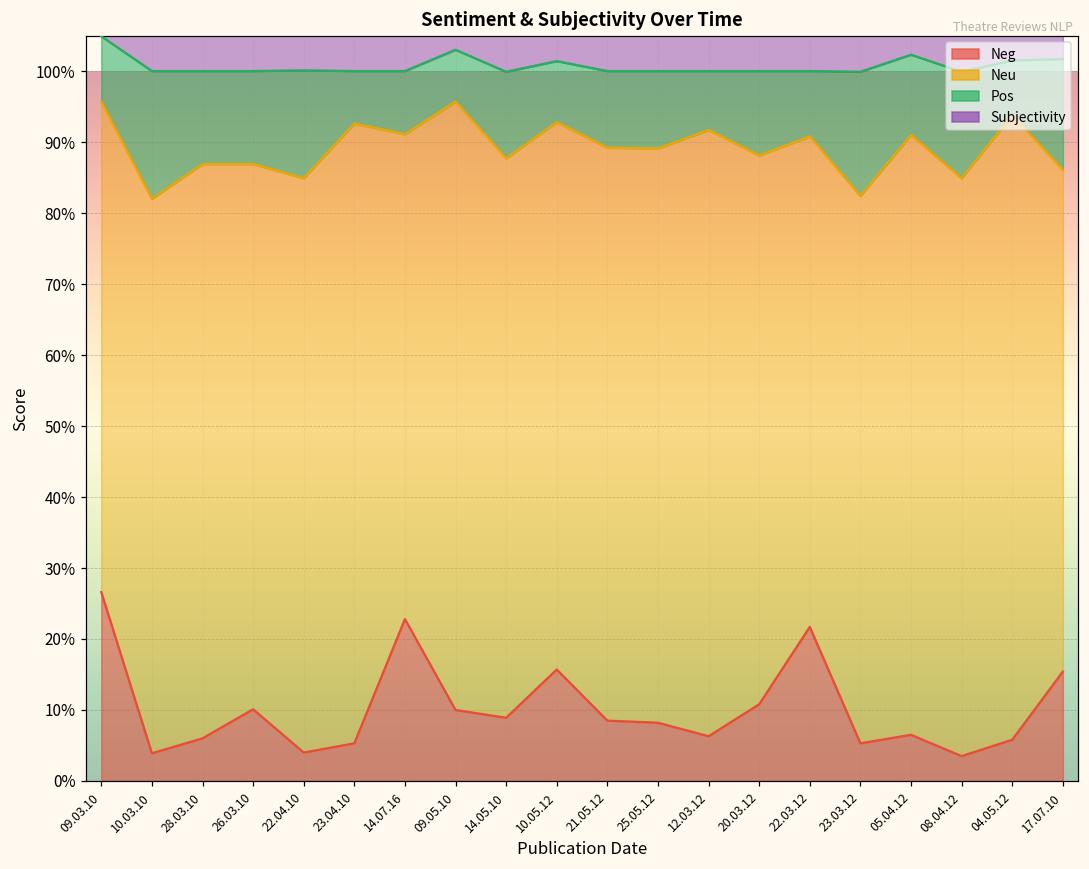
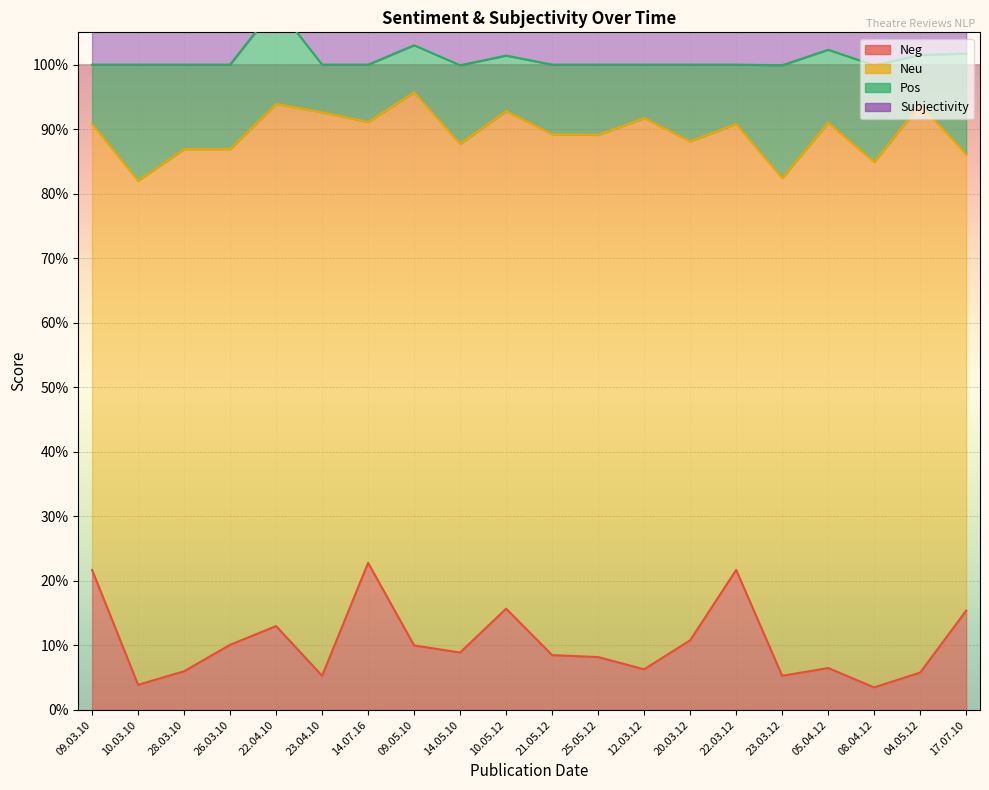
  {
    "Neg": {
-     "09.03.10": "27%",
+     "09.03.10": "22%",
      "10.03.10": "4%",
      "28.03.10": "6%",
      "26.03.10": "10%",
-     "22.04.10": "4%",
+     "22.04.10": "13%",
      "23.04.10": "5%",
      "14.07.16": "23%",
      "09.05.10": "10%",
      "14.05.10": "9%",
      "10.05.12": "16%",
      "21.05.12": "9%",
      "25.05.12": "8%",
      "12.03.12": "6%",
      "20.03.12": "11%",
      "22.03.12": "22%",
      "23.03.12": "5%",
      "05.04.12": "7%",
      "08.04.12": "4%",
      "04.05.12": "6%",
      "17.07.10": "15%"
    },
    "Neu": {
      "09.03.10": "69%",
      "10.03.10": "78%",
      "28.03.10": "81%",
      "26.03.10": "77%",
      "22.04.10": "81%",
      "23.04.10": "87%",
      "14.07.16": "68%",
      "09.05.10": "86%",
      "14.05.10": "79%",
      "10.05.12": "77%",
      "21.05.12": "81%",
      "25.05.12": "81%",
      "12.03.12": "85%",
      "20.03.12": "77%",
      "22.03.12": "69%",
      "23.03.12": "77%",
      "05.04.12": "85%",
      "08.04.12": "81%",
      "17.07.10": "71%"
    },
    "Pos": {
      "09.03.10": "9%",
      "10.03.10": "18%",
      "28.03.10": "13%",
      "26.03.10": "13%",
      "23.04.10": "7%",
      "14.07.16": "9%",
      "09.05.10": "7%",
      "14.05.10": "12%",
      "10.05.12": "9%",
      "21.05.12": "11%",
      "25.05.12": "11%",
      "12.03.12": "8%",
      "20.03.12": "12%",
      "22.03.12": "9%",
      "23.03.12": "18%",
      "05.04.12": "11%"
    }
  }
